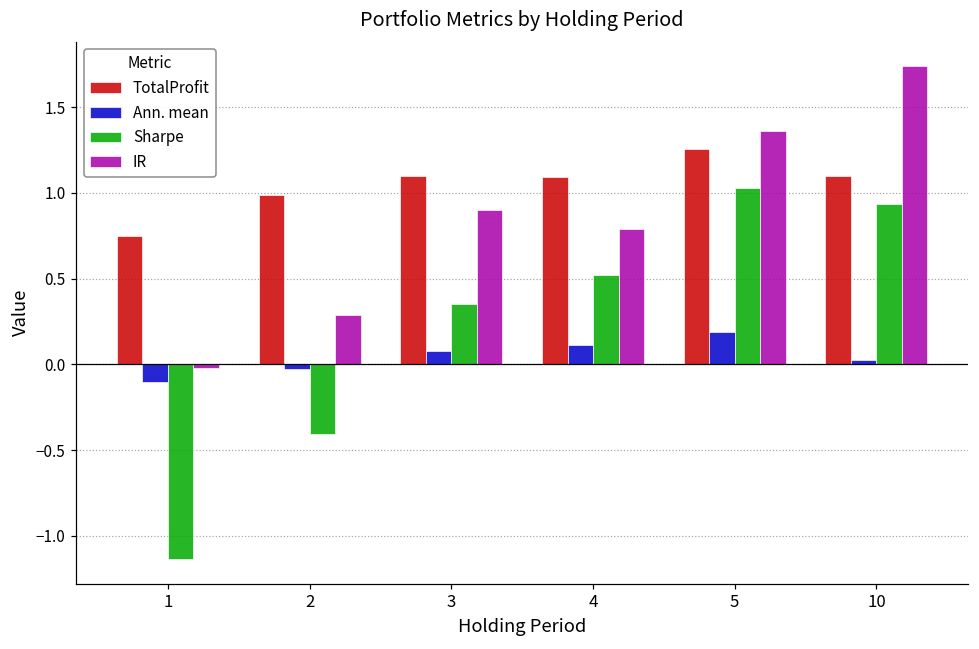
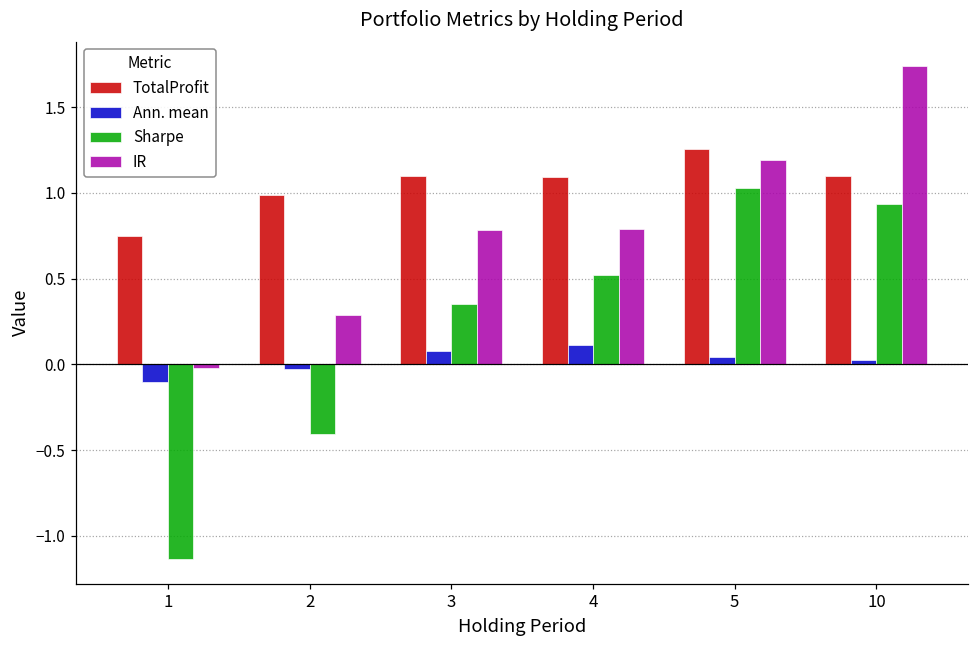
  {
    "TotalProfit": {
      "1": 0.75,
      "2": 0.99,
      "3": 1.10,
      "4": 1.10,
      "5": 1.26,
      "10": 1.10
    },
    "Ann. mean": {
      "1": -0.10,
      "2": -0.03,
      "3": 0.08,
      "4": 0.12,
-     "5": 0.19,
+     "5": 0.04,
      "10": 0.02
    },
    "Sharpe": {
      "1": -1.14,
      "2": -0.41,
      "3": 0.35,
      "4": 0.52,
      "5": 1.03,
      "10": 0.93
    },
    "IR": {
      "1": -0.02,
      "2": 0.29,
-     "3": 0.90,
+     "3": 0.79,
      "4": 0.79,
-     "5": 1.36,
+     "5": 1.19,
      "10": 1.74
    }
  }
